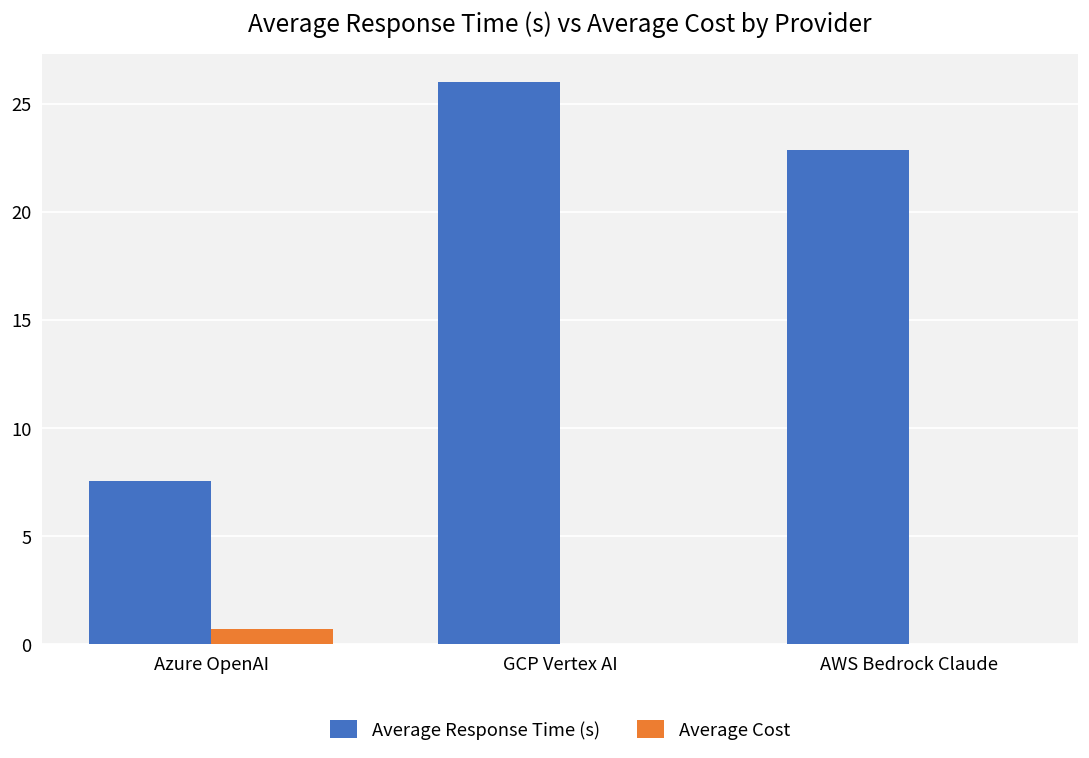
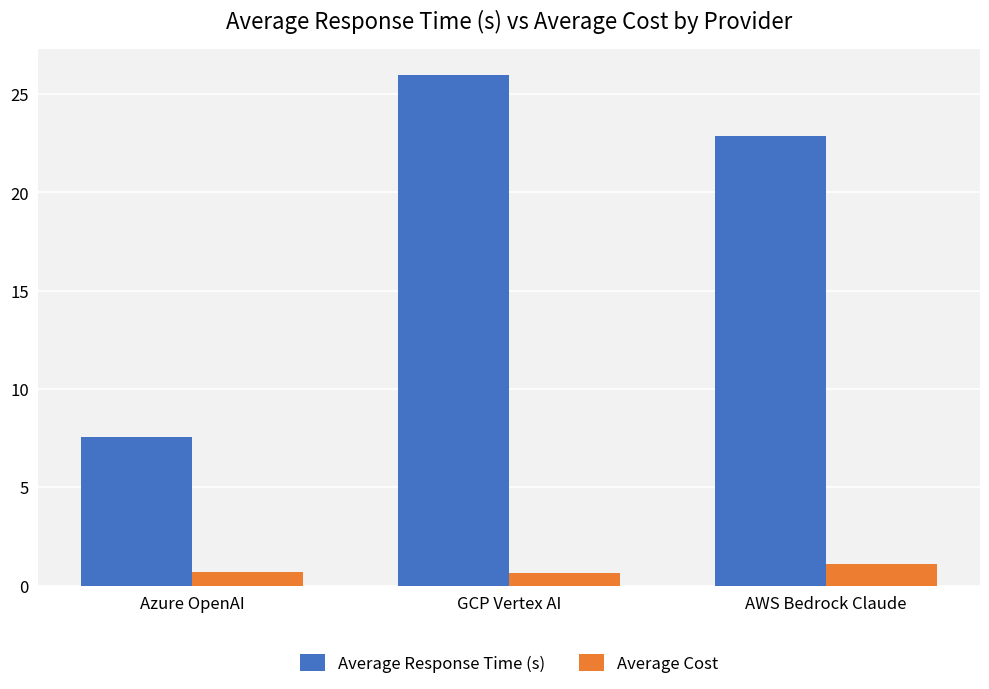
  {
    "Average Response Time (s)": {
      "Azure OpenAI": 7.6,
      "GCP Vertex AI": 26.0,
      "AWS Bedrock Claude": 22.9
    },
    "Average Cost": {
      "Azure OpenAI": 0.7,
-     "GCP Vertex AI": 0.0,
-     "AWS Bedrock Claude": 0.0
+     "GCP Vertex AI": 0.6,
+     "AWS Bedrock Claude": 1.1
    }
  }
